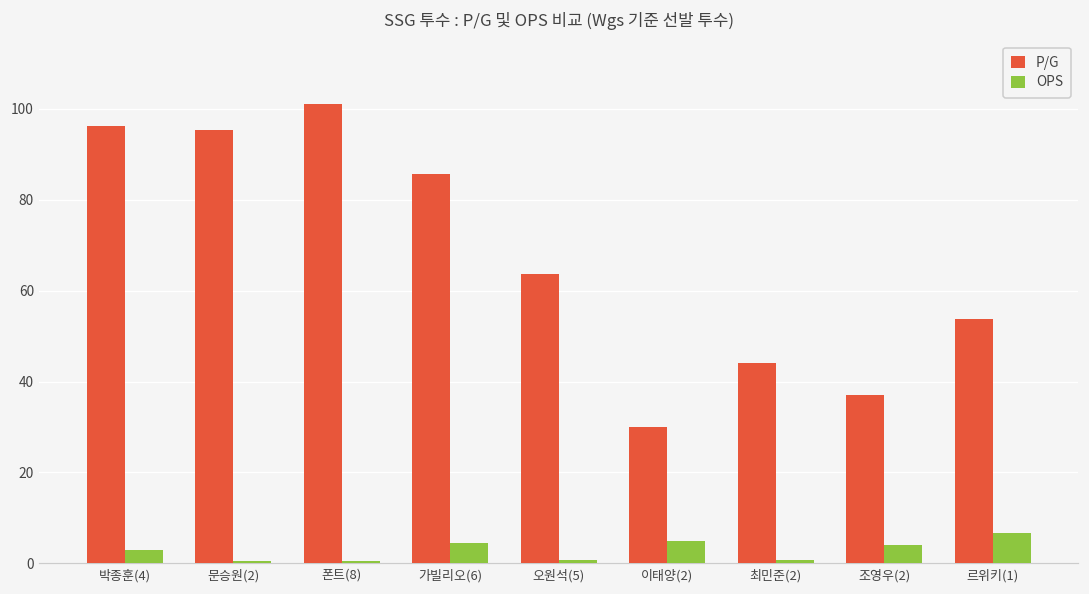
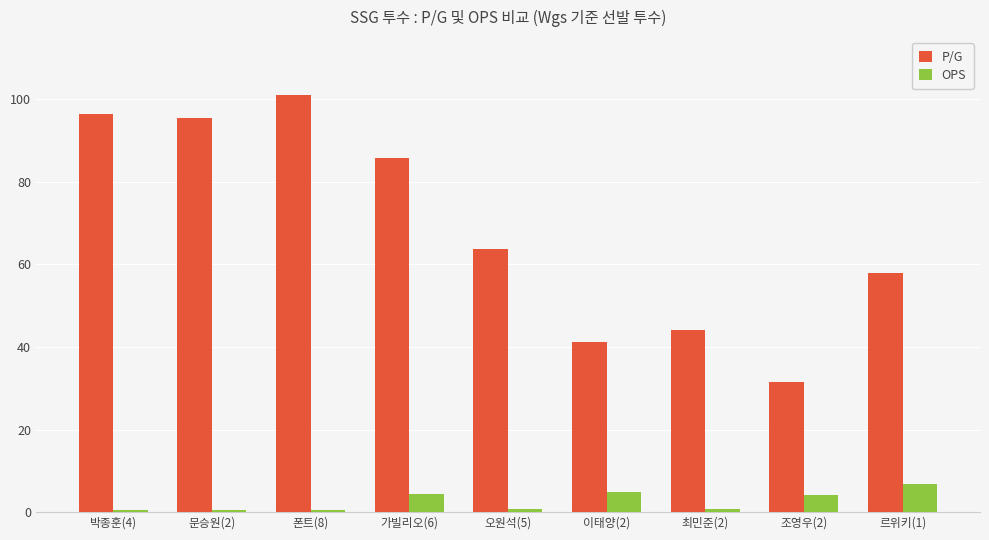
  {
    "P/G": {
      "박종훈(4)": 96,
      "문승원(2)": 95,
      "폰트(8)": 101,
      "가빌리오(6)": 86,
      "오원석(5)": 64,
-     "이태양(2)": 30,
+     "이태양(2)": 41,
      "최민준(2)": 44,
-     "조영우(2)": 37,
-     "르위키(1)": 54
+     "조영우(2)": 31,
+     "르위키(1)": 58
    },
    "OPS": {
-     "박종훈(4)": 3,
+     "박종훈(4)": 1,
      "가빌리오(6)": 4,
      "오원석(5)": 1,
      "이태양(2)": 5,
      "최민준(2)": 1,
      "조영우(2)": 4,
      "르위키(1)": 7
    }
  }
